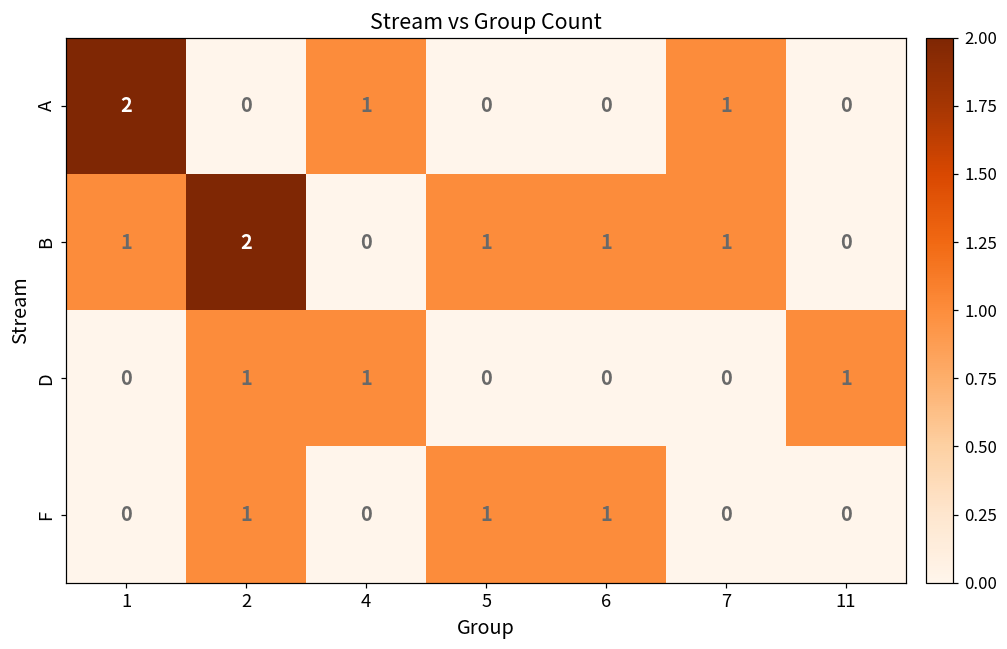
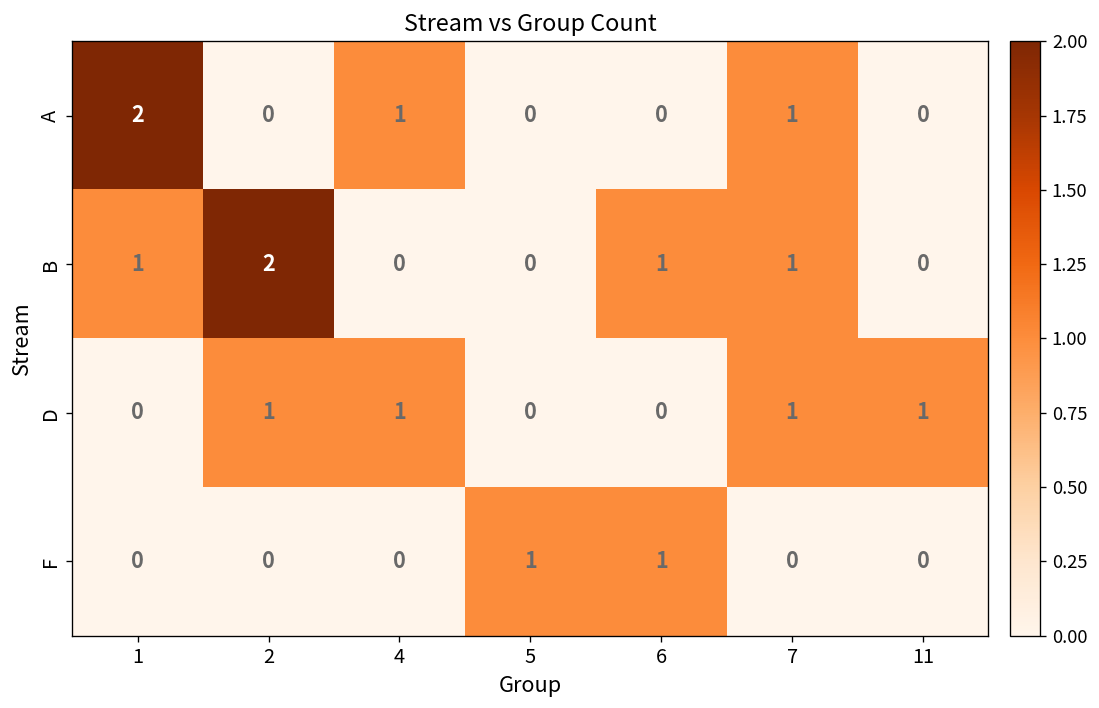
  {
    "A": {
      "1": 2,
      "2": 0,
      "4": 1,
      "5": 0,
      "6": 0,
      "7": 1,
      "11": 0
    },
    "B": {
      "1": 1,
      "2": 2,
      "4": 0,
-     "5": 1,
+     "5": 0,
      "6": 1,
      "7": 1,
      "11": 0
    },
    "D": {
      "1": 0,
      "2": 1,
      "4": 1,
      "5": 0,
      "6": 0,
-     "7": 0,
+     "7": 1,
      "11": 1
    },
    "F": {
      "1": 0,
-     "2": 1,
+     "2": 0,
      "4": 0,
      "5": 1,
      "6": 1,
      "7": 0,
      "11": 0
    }
  }
